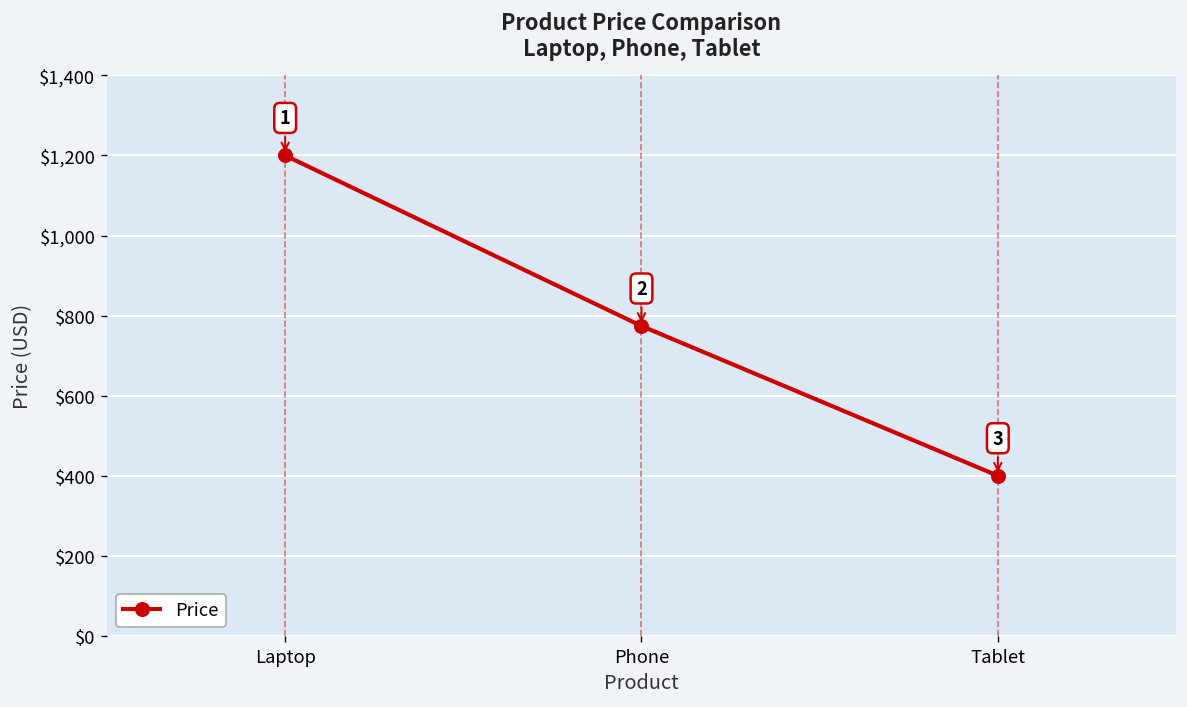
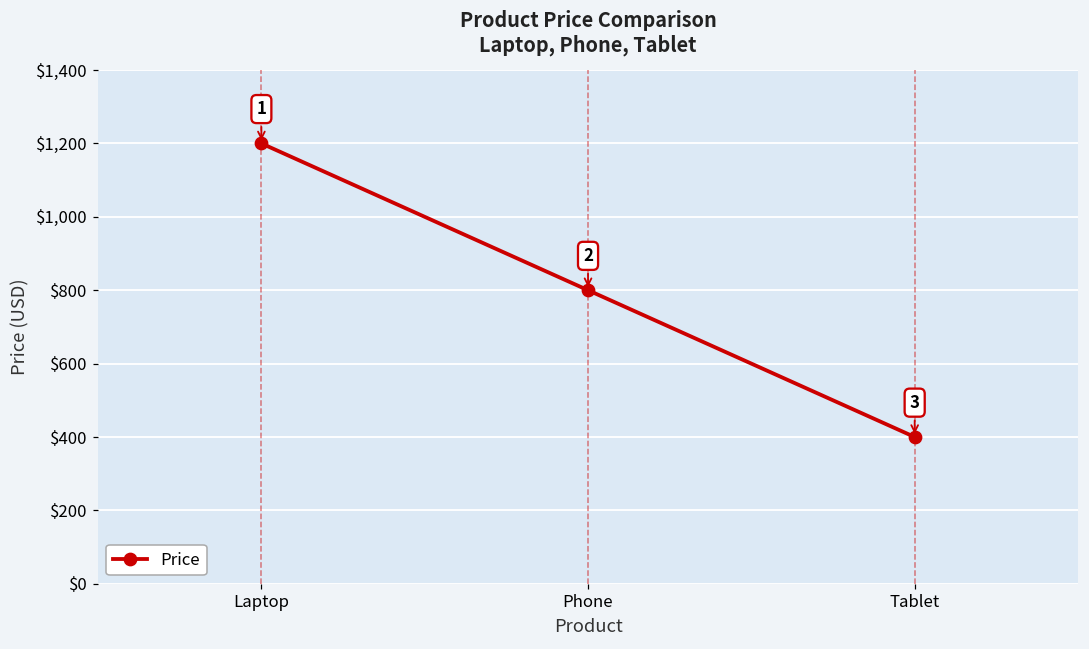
  {
-   "Phone": "$770"
+   "Phone": "$800"
  }
